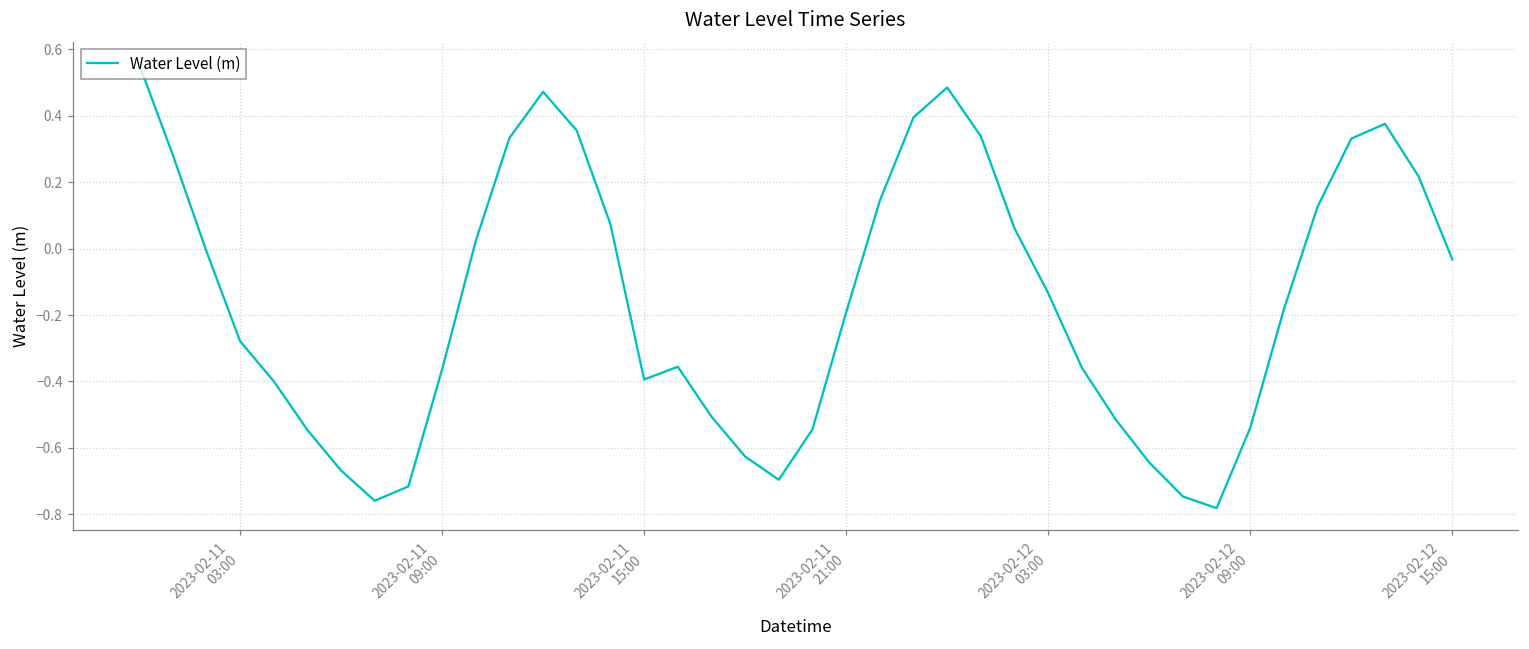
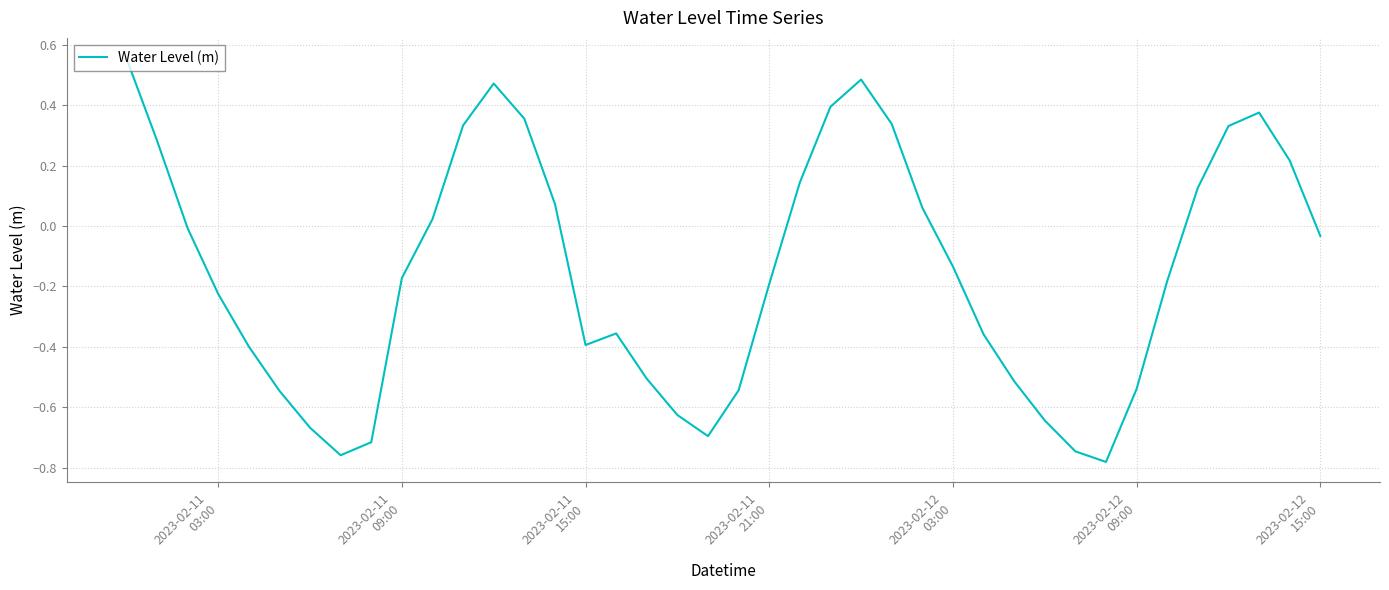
  {
-   "2023-02-11 03:00": -0.28,
-   "2023-02-11 09:00": -0.36,
+   "2023-02-11 03:00": -0.22,
+   "2023-02-11 09:00": -0.17,
    "2023-02-11 15:00": -0.39,
    "2023-02-11 21:00": -0.19,
    "2023-02-12 03:00": -0.13,
    "2023-02-12 09:00": -0.54,
    "2023-02-12 15:00": -0.03
  }
